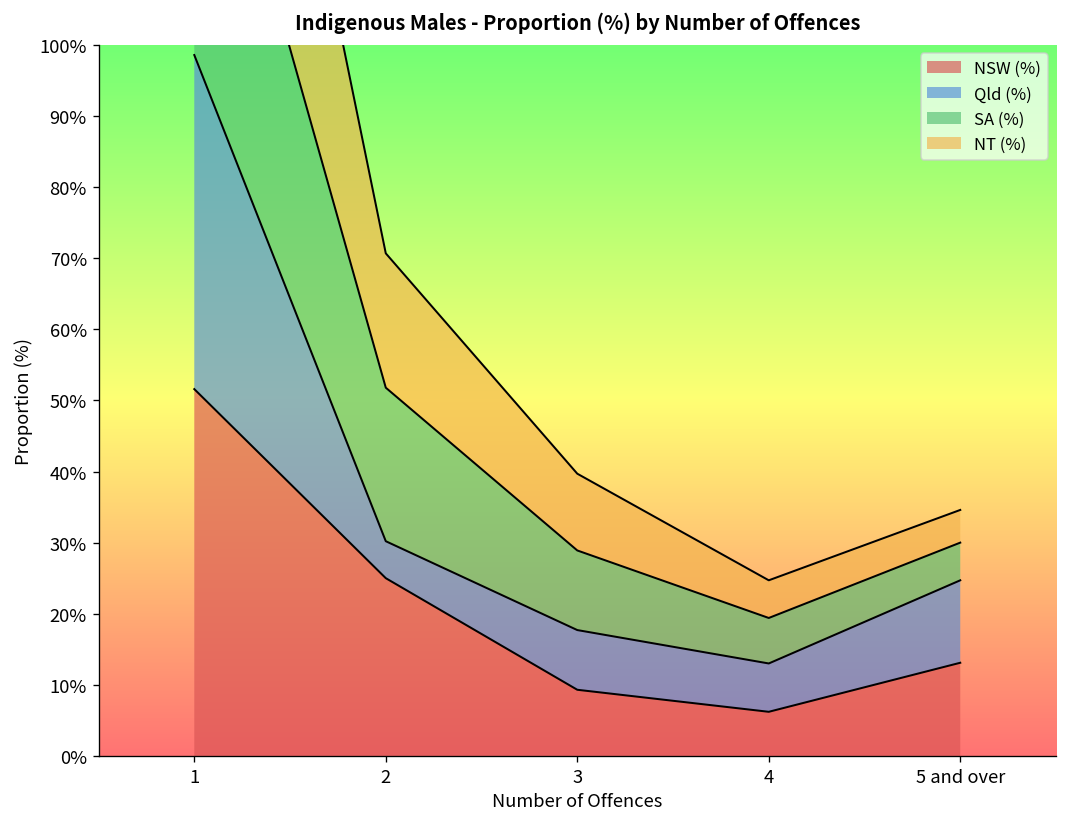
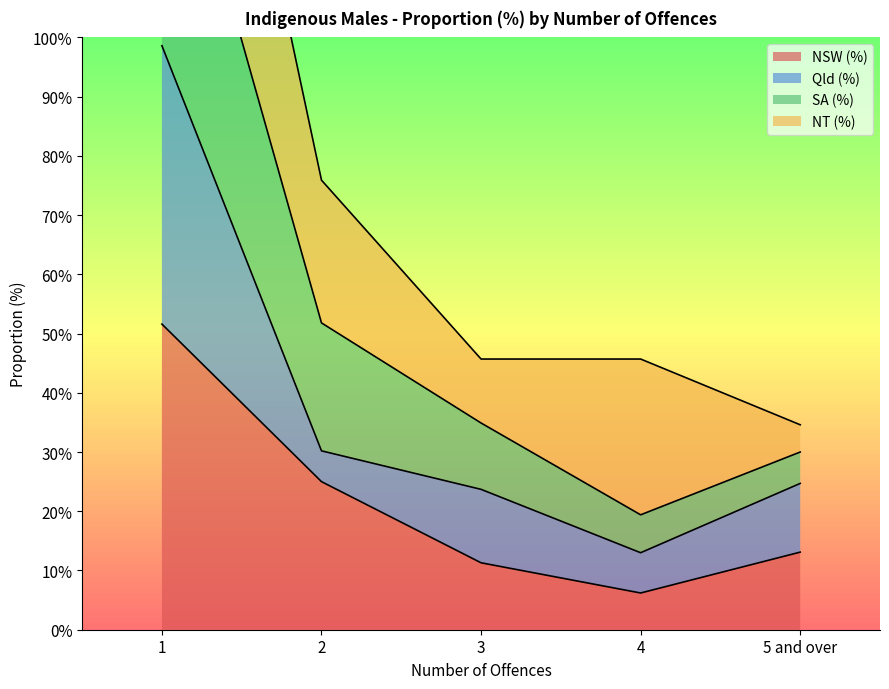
  {
    "NSW (%)": {
      "1": "52%",
      "2": "25%",
-     "3": "9%",
+     "3": "11%",
      "4": "6%",
      "5 and over": "13%"
    },
    "Qld (%)": {
      "1": "47%",
      "2": "5%",
-     "3": "8%",
+     "3": "12%",
      "4": "7%",
      "5 and over": "12%"
    },
    "SA (%)": {
      "2": "22%",
      "3": "11%",
      "4": "6%",
      "5 and over": "5%"
    },
    "NT (%)": {
-     "2": "19%",
+     "2": "24%",
      "3": "11%",
-     "4": "5%",
+     "4": "26%",
      "5 and over": "5%"
    }
  }
